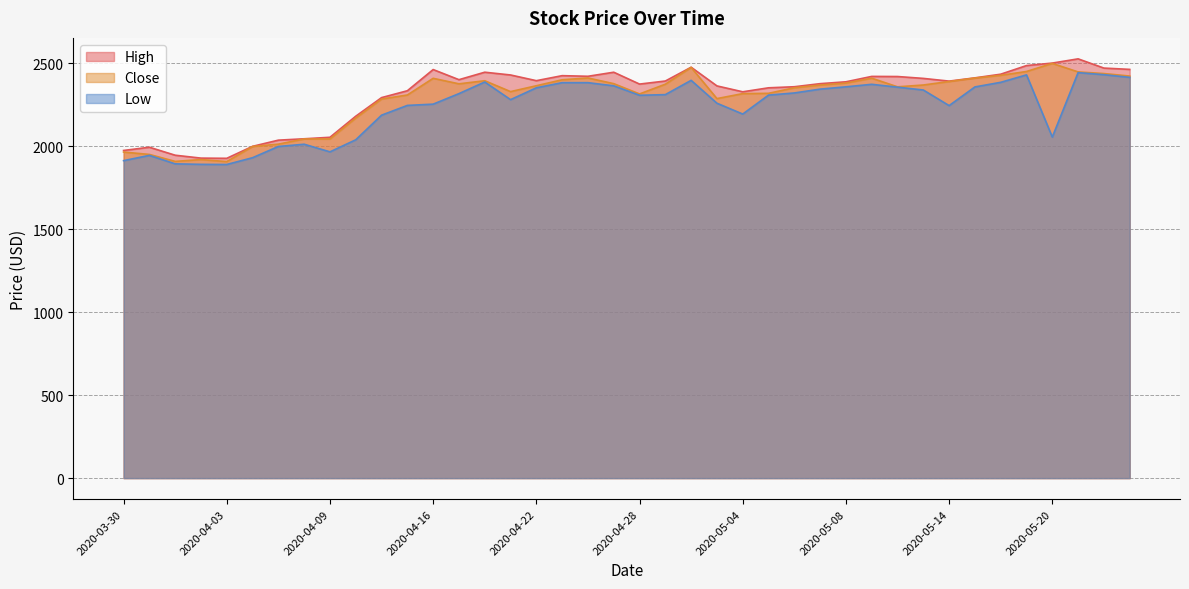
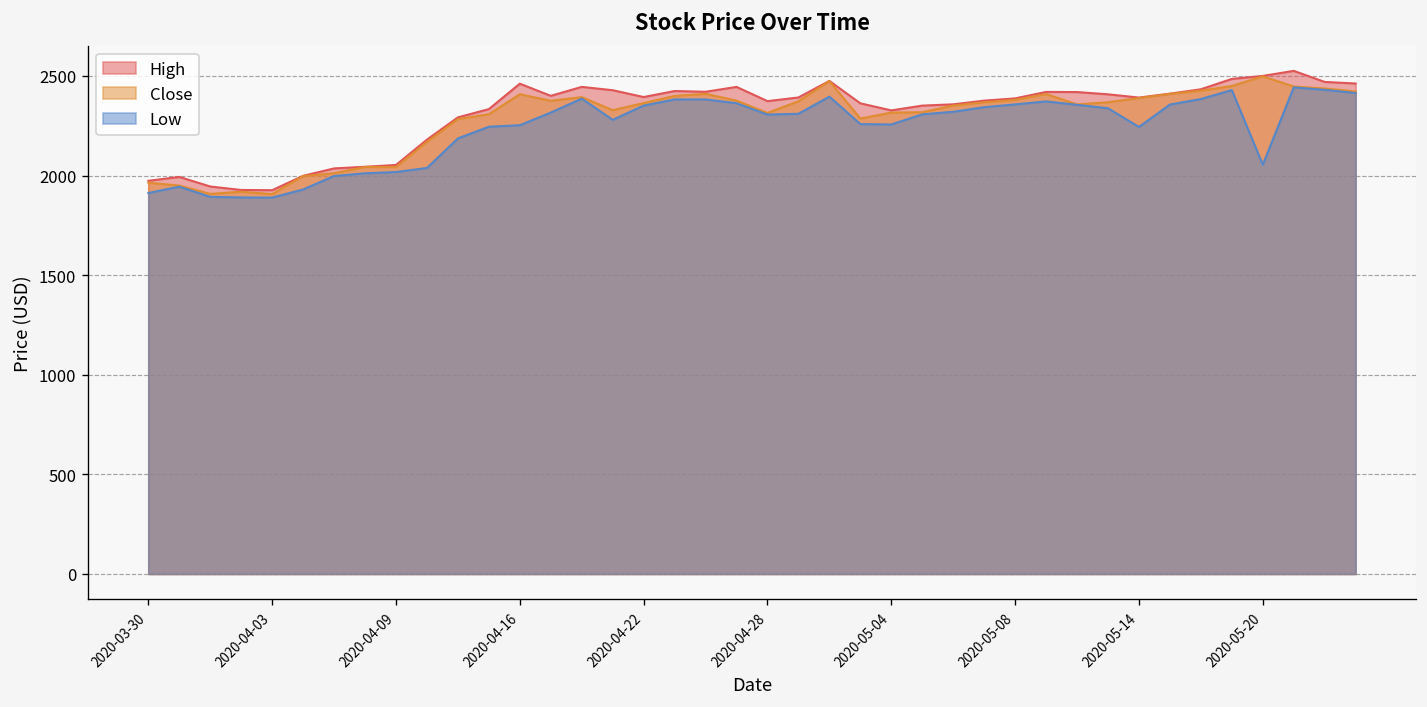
  {
    "Low": {
      "2020-03-30": 1910,
      "2020-04-03": 1890,
-     "2020-04-09": 1970,
+     "2020-04-09": 2020,
      "2020-04-16": 2250,
-     "2020-05-04": 2190,
+     "2020-05-04": 2260,
      "2020-05-08": 2360,
      "2020-05-14": 2240,
      "2020-05-20": 2050
    }
  }
